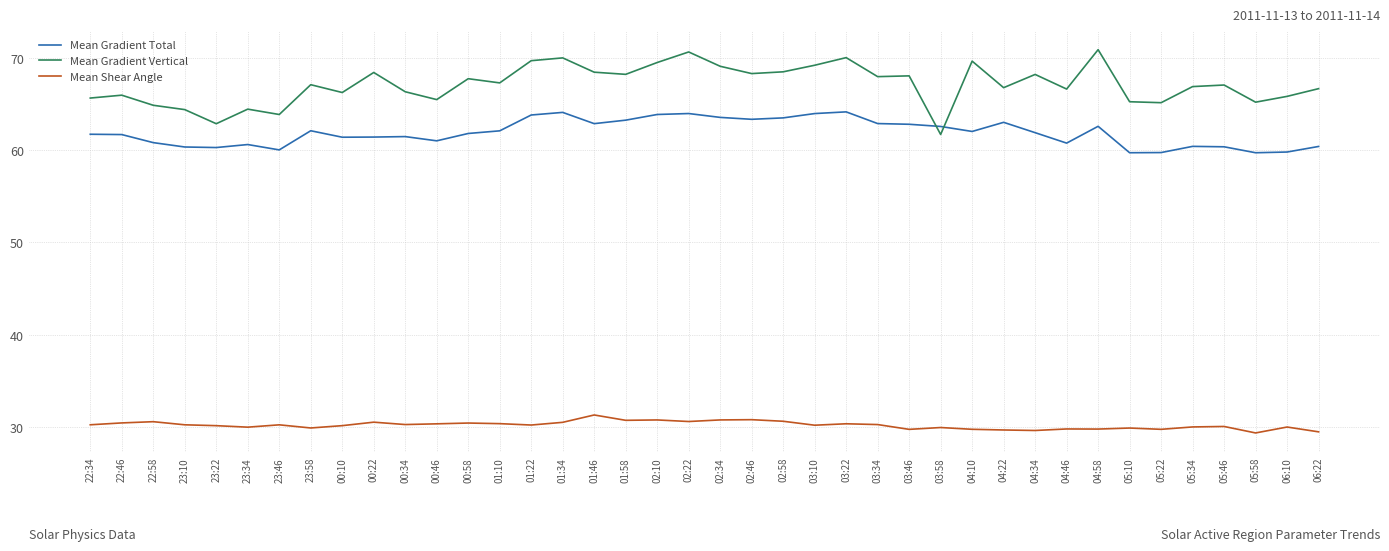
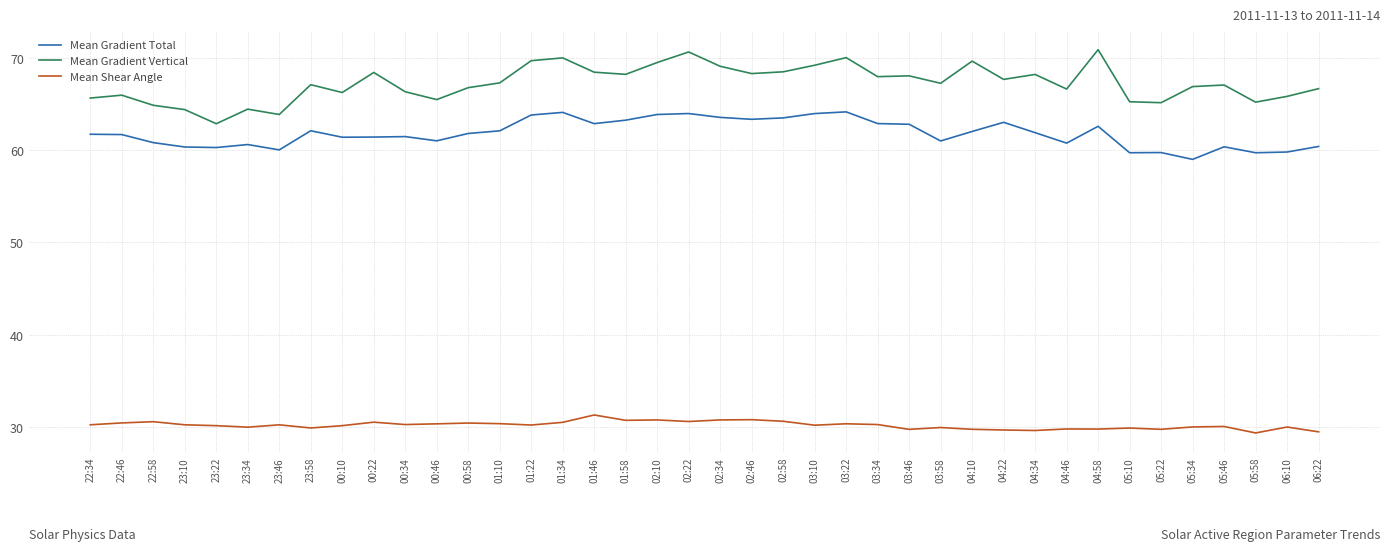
  {
    "Mean Gradient Total": {
      "22:34": 62,
      "22:46": 62,
      "22:58": 61,
      "23:10": 60,
      "23:22": 60,
      "23:34": 61,
      "23:46": 60,
      "23:58": 62,
      "00:10": 61,
      "00:22": 61,
      "00:34": 61,
      "00:46": 61,
      "00:58": 62,
      "01:10": 62,
      "01:22": 64,
      "01:34": 64,
      "01:46": 63,
      "01:58": 63,
      "02:10": 64,
      "02:22": 64,
      "02:34": 64,
      "02:46": 63,
      "02:58": 64,
      "03:10": 64,
      "03:22": 64,
      "03:34": 63,
      "03:46": 63,
-     "03:58": 63,
+     "03:58": 61,
      "04:10": 62,
      "04:22": 63,
      "04:34": 62,
      "04:46": 61,
      "04:58": 63,
      "05:10": 60,
      "05:22": 60,
-     "05:34": 60,
+     "05:34": 59,
      "05:46": 60,
      "05:58": 60,
      "06:10": 60,
      "06:22": 60
    },
    "Mean Gradient Vertical": {
      "22:34": 66,
      "22:46": 66,
      "22:58": 65,
      "23:10": 64,
      "23:22": 63,
      "23:34": 64,
      "23:46": 64,
      "23:58": 67,
      "00:10": 66,
      "00:22": 68,
      "00:34": 66,
      "00:46": 66,
-     "00:58": 68,
+     "00:58": 67,
      "01:10": 67,
      "01:22": 70,
      "01:34": 70,
      "01:46": 68,
      "01:58": 68,
      "02:10": 70,
      "02:22": 71,
      "02:34": 69,
      "02:46": 68,
      "02:58": 69,
      "03:10": 69,
      "03:22": 70,
      "03:34": 68,
      "03:46": 68,
-     "03:58": 62,
+     "03:58": 67,
      "04:10": 70,
-     "04:22": 67,
+     "04:22": 68,
      "04:34": 68,
      "04:46": 67,
      "04:58": 71,
      "05:10": 65,
      "05:22": 65,
      "05:34": 67,
      "05:46": 67,
      "05:58": 65,
      "06:10": 66,
      "06:22": 67
    },
    "Mean Shear Angle": {
      "22:34": 30,
      "22:46": 30,
      "22:58": 31,
      "23:10": 30,
      "23:22": 30,
      "23:34": 30,
      "23:46": 30,
      "23:58": 30,
      "00:10": 30,
      "00:22": 31,
      "00:34": 30,
      "00:46": 30,
      "00:58": 30,
      "01:10": 30,
      "01:22": 30,
      "01:34": 30,
      "01:46": 31,
      "01:58": 31,
      "02:10": 31,
      "02:22": 31,
      "02:34": 31,
      "02:46": 31,
      "02:58": 31,
      "03:10": 30,
      "03:22": 30,
      "03:34": 30,
      "03:46": 30,
      "03:58": 30,
      "04:10": 30,
      "04:22": 30,
      "04:34": 30,
      "04:46": 30,
      "04:58": 30,
      "05:10": 30,
      "05:22": 30,
      "05:34": 30,
      "05:46": 30,
      "05:58": 29,
      "06:10": 30,
      "06:22": 29
    }
  }
